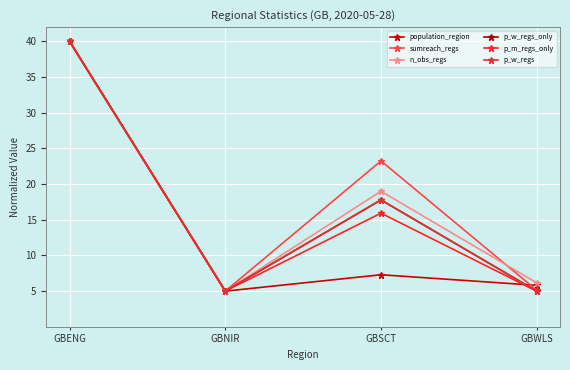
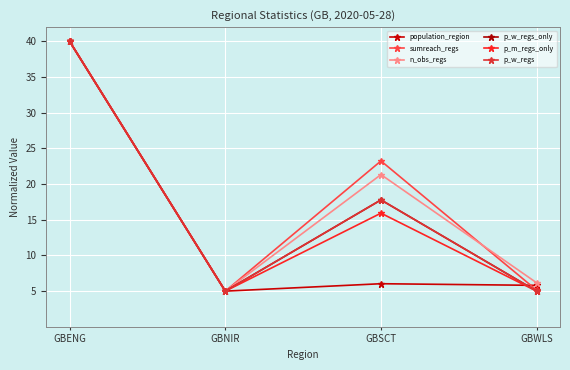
  {
    "population_region": {
-     "GBSCT": 7,
+     "GBSCT": 6,
      "GBWLS": 6
    },
    "n_obs_regs": {
-     "GBSCT": 19,
+     "GBSCT": 21,
      "GBWLS": 6
    }
  }
